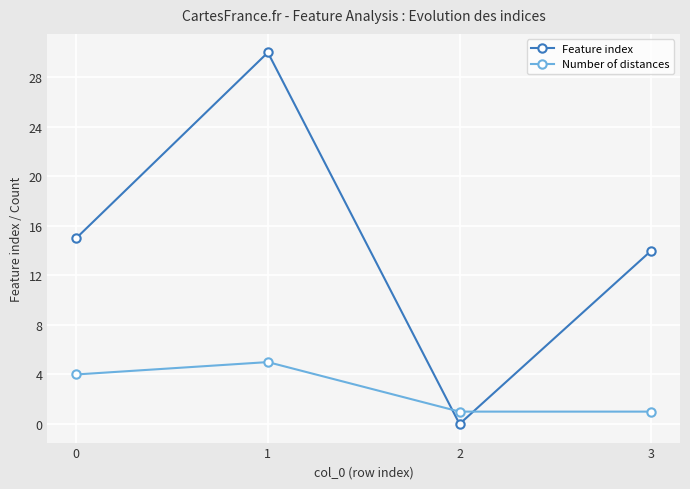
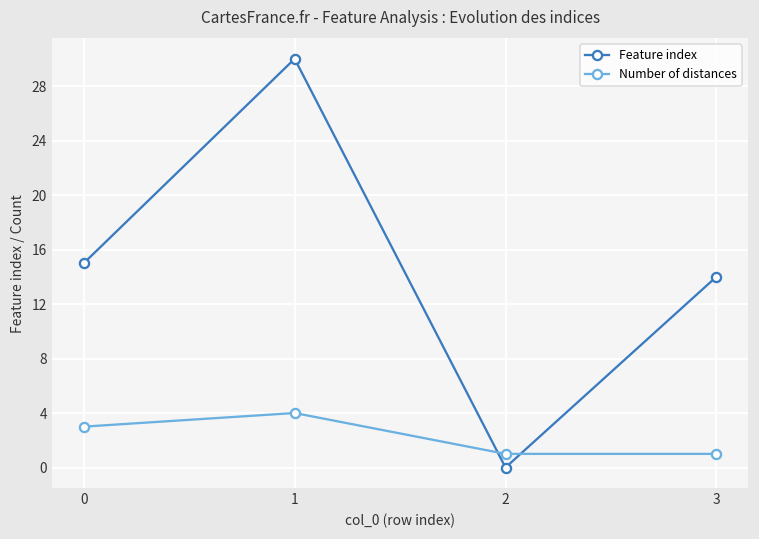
  {
    "Feature index": {
      "0": 15,
      "1": 30,
      "2": 0,
      "3": 14
    },
    "Number of distances": {
-     "0": 4,
-     "1": 5,
+     "0": 3,
+     "1": 4,
      "2": 1,
      "3": 1
    }
  }
